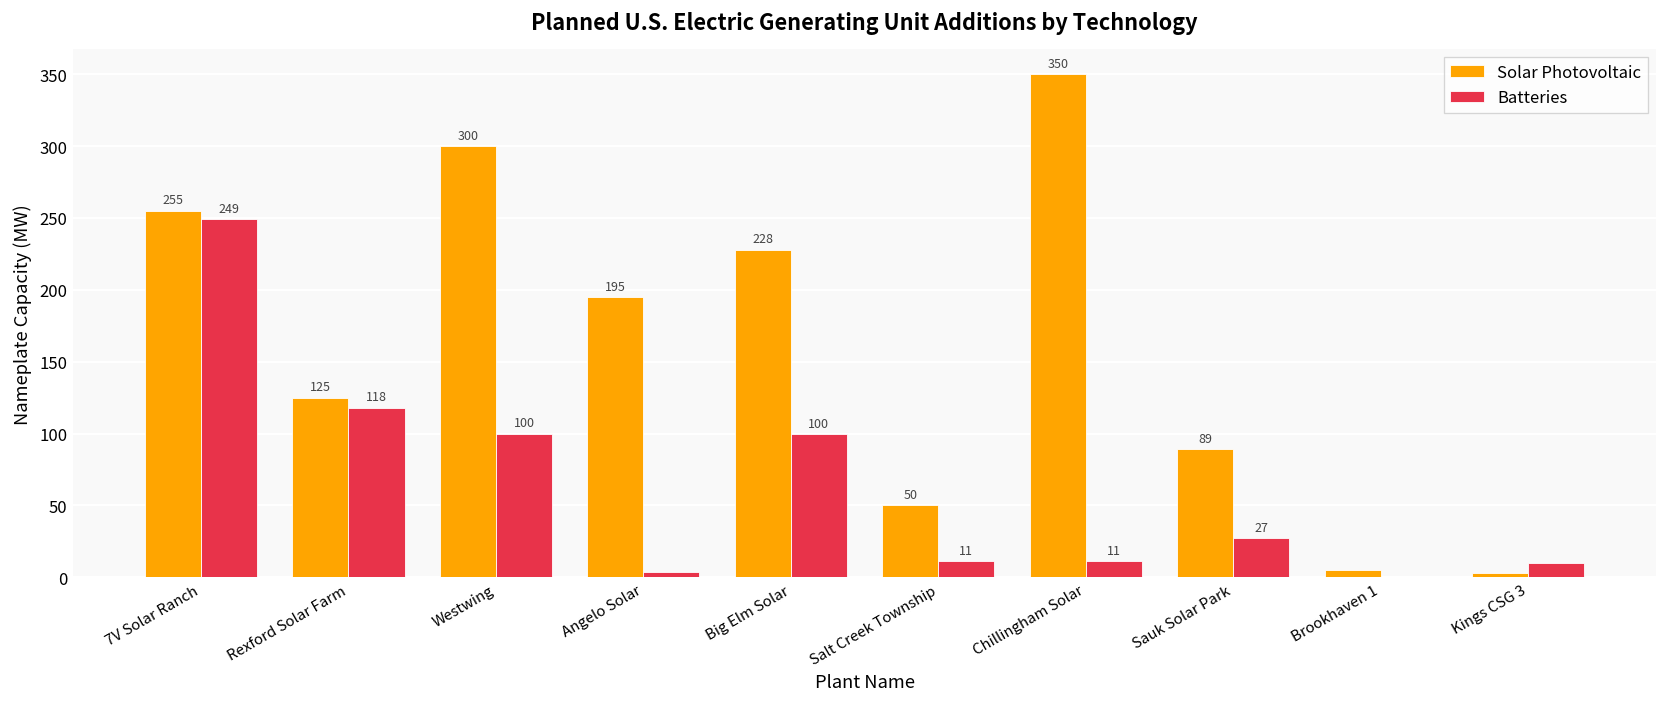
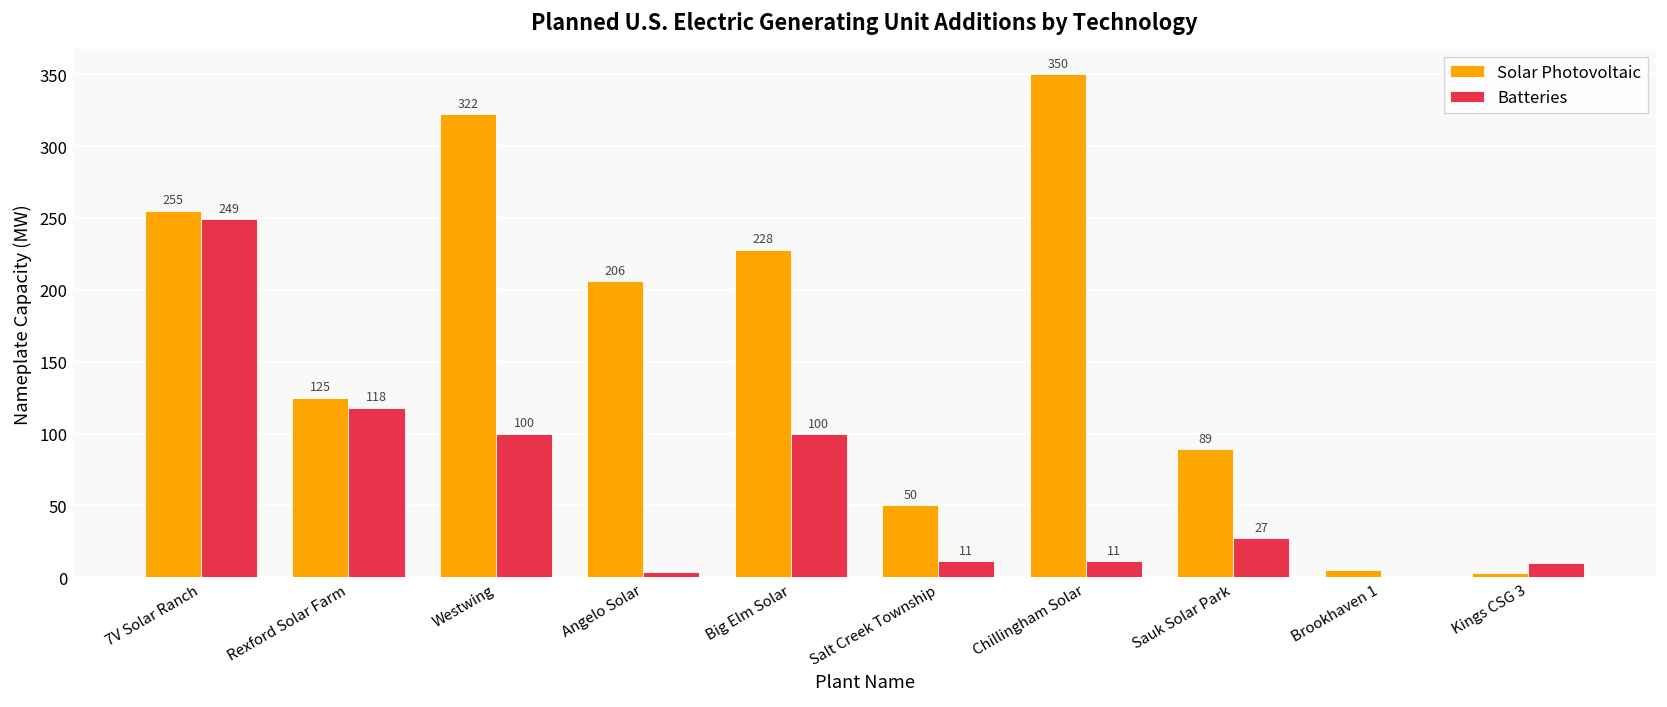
  {
    "Solar Photovoltaic": {
      "7V Solar Ranch": 255,
      "Rexford Solar Farm": 125,
-     "Westwing": 300,
-     "Angelo Solar": 195,
+     "Westwing": 322,
+     "Angelo Solar": 206,
      "Big Elm Solar": 228,
      "Salt Creek Township": 50,
      "Chillingham Solar": 350,
      "Sauk Solar Park": 89
    },
    "Batteries": {
      "7V Solar Ranch": 249,
      "Rexford Solar Farm": 118,
      "Westwing": 100,
      "Big Elm Solar": 100,
      "Salt Creek Township": 11,
      "Chillingham Solar": 11,
      "Sauk Solar Park": 27
    }
  }
